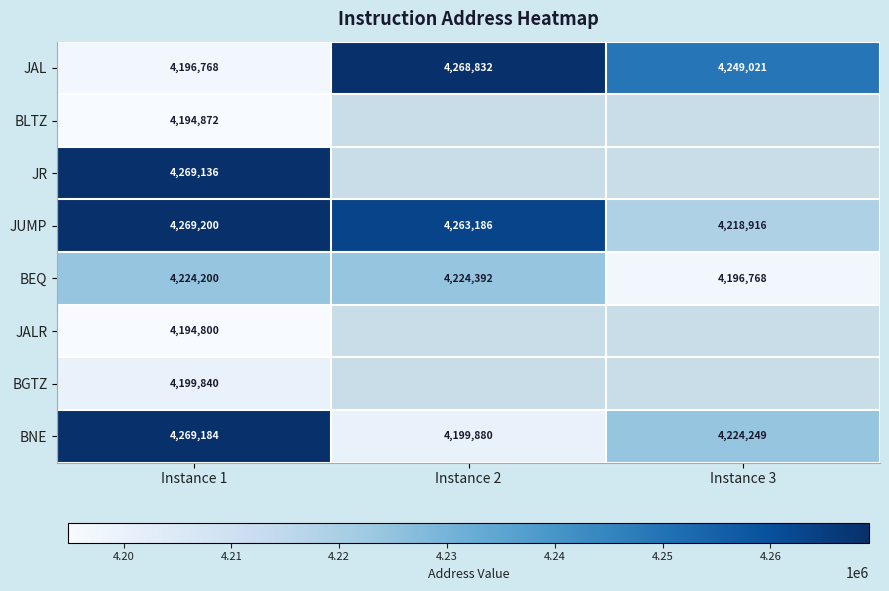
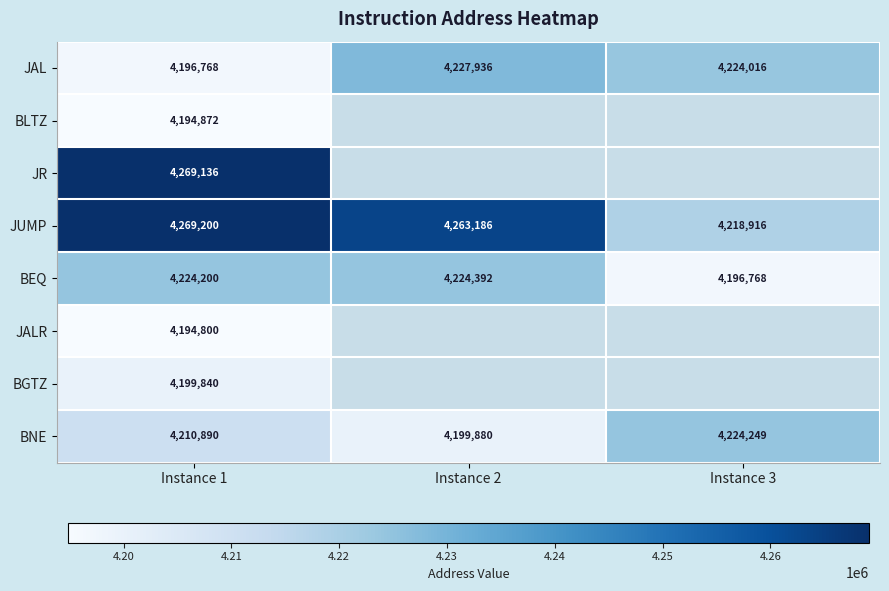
  {
    "JAL": {
      "Instance 1": "4,196,768",
-     "Instance 2": "4,268,832",
-     "Instance 3": "4,249,021"
+     "Instance 2": "4,227,936",
+     "Instance 3": "4,224,016"
    },
    "BLTZ": {
      "Instance 1": "4,194,872"
    },
    "JR": {
      "Instance 1": "4,269,136"
    },
    "JUMP": {
      "Instance 1": "4,269,200",
      "Instance 2": "4,263,186",
      "Instance 3": "4,218,916"
    },
    "BEQ": {
      "Instance 1": "4,224,200",
      "Instance 2": "4,224,392",
      "Instance 3": "4,196,768"
    },
    "JALR": {
      "Instance 1": "4,194,800"
    },
    "BGTZ": {
      "Instance 1": "4,199,840"
    },
    "BNE": {
-     "Instance 1": "4,269,184",
+     "Instance 1": "4,210,890",
      "Instance 2": "4,199,880",
      "Instance 3": "4,224,249"
    }
  }
